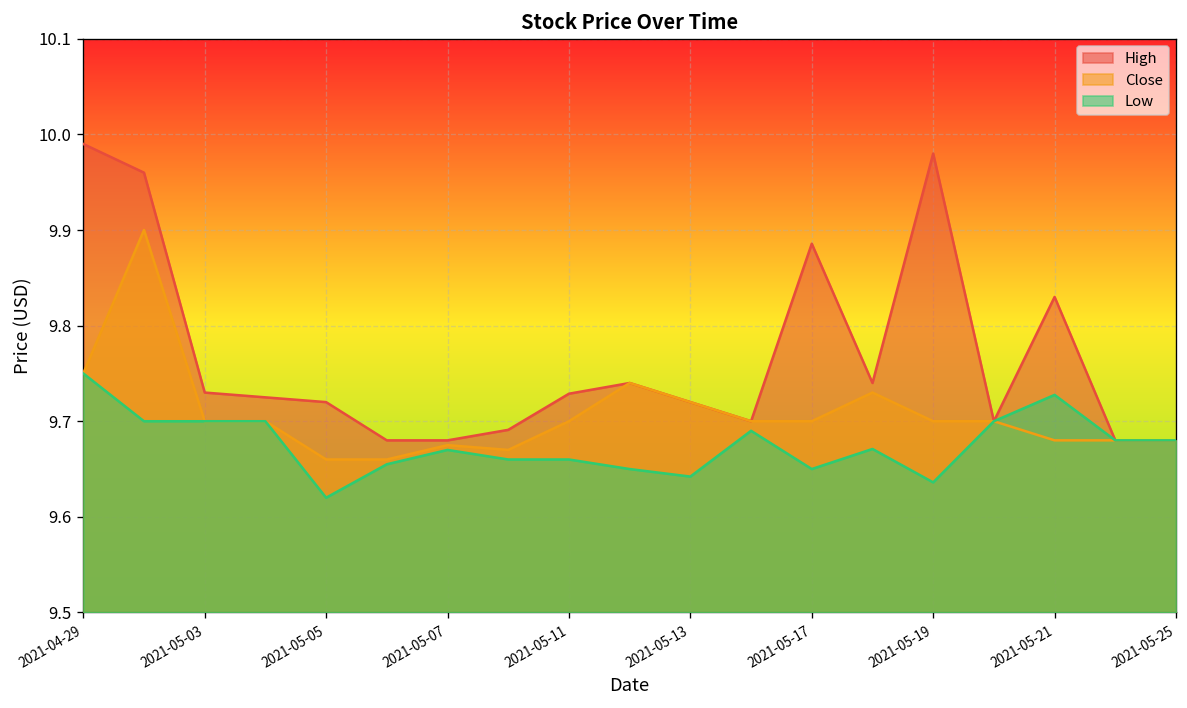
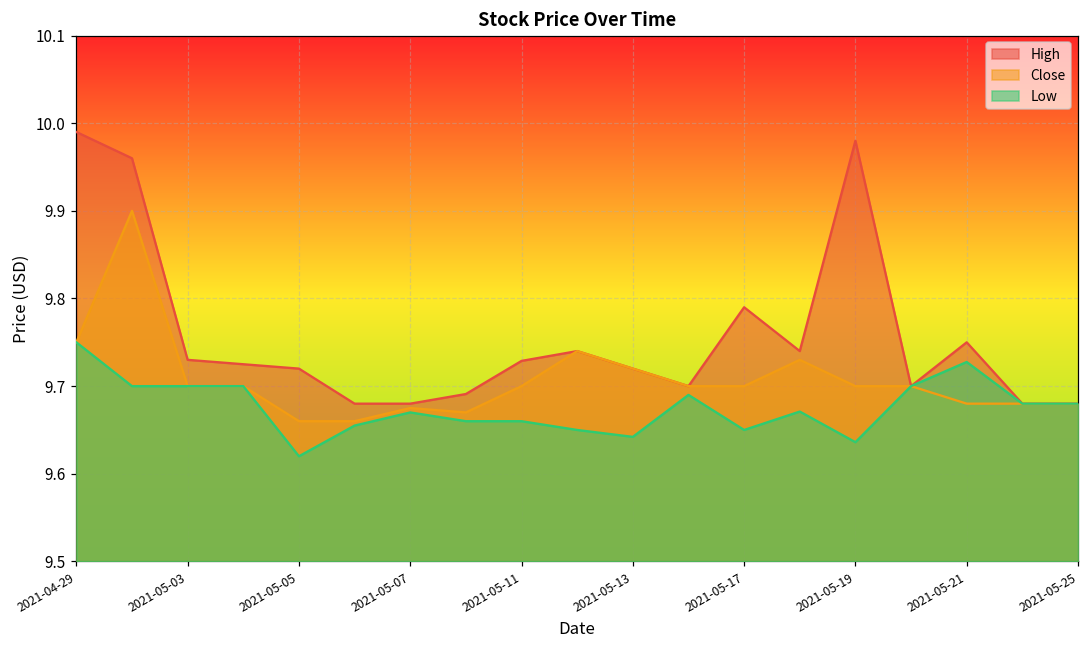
  {
    "High": {
      "2021-04-29": 9.99,
      "2021-05-03": 9.73,
      "2021-05-05": 9.72,
      "2021-05-07": 9.68,
      "2021-05-11": 9.73,
-     "2021-05-17": 9.89,
+     "2021-05-17": 9.79,
      "2021-05-19": 9.98,
-     "2021-05-21": 9.83
+     "2021-05-21": 9.75
    },
    "Close": {
      "2021-05-05": 9.66,
      "2021-05-07": 9.68,
      "2021-05-11": 9.70,
      "2021-05-17": 9.70,
      "2021-05-19": 9.70,
      "2021-05-21": 9.68
    },
    "Low": {
      "2021-05-05": 9.62,
      "2021-05-07": 9.67,
      "2021-05-11": 9.66,
      "2021-05-13": 9.64,
      "2021-05-17": 9.65,
      "2021-05-19": 9.64,
      "2021-05-21": 9.73
    }
  }
